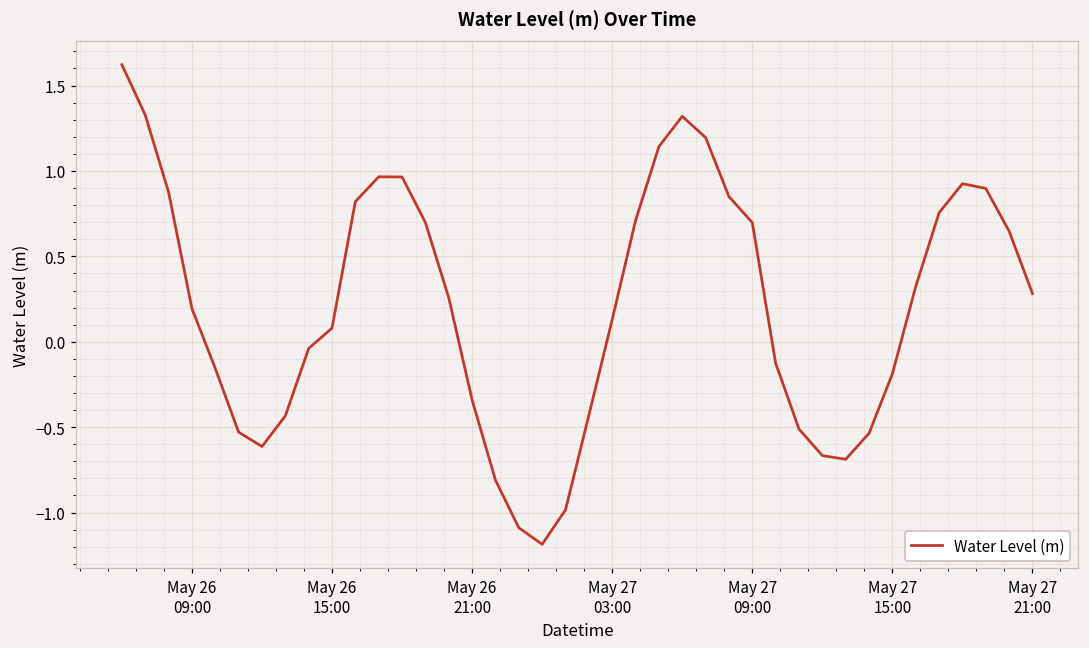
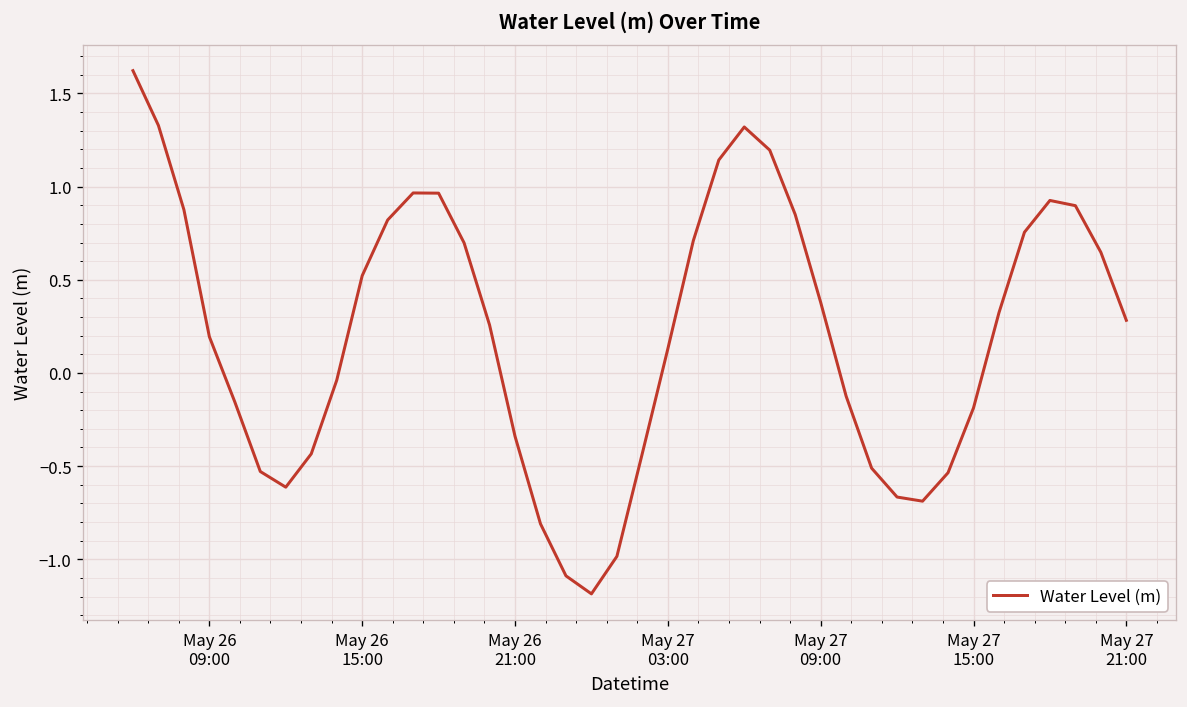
  {
    "May 26 09:00": 0.19,
-   "May 26 15:00": 0.08,
+   "May 26 15:00": 0.52,
    "May 26 21:00": -0.34,
    "May 27 03:00": 0.13,
-   "May 27 09:00": 0.70,
+   "May 27 09:00": 0.38,
    "May 27 15:00": -0.19,
    "May 27 21:00": 0.28
  }
